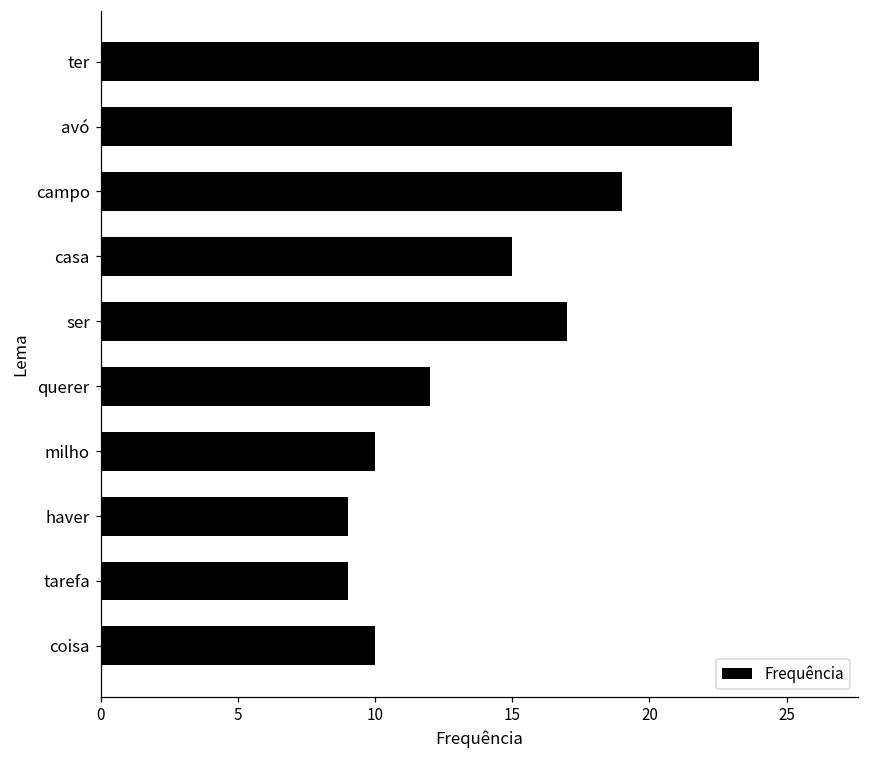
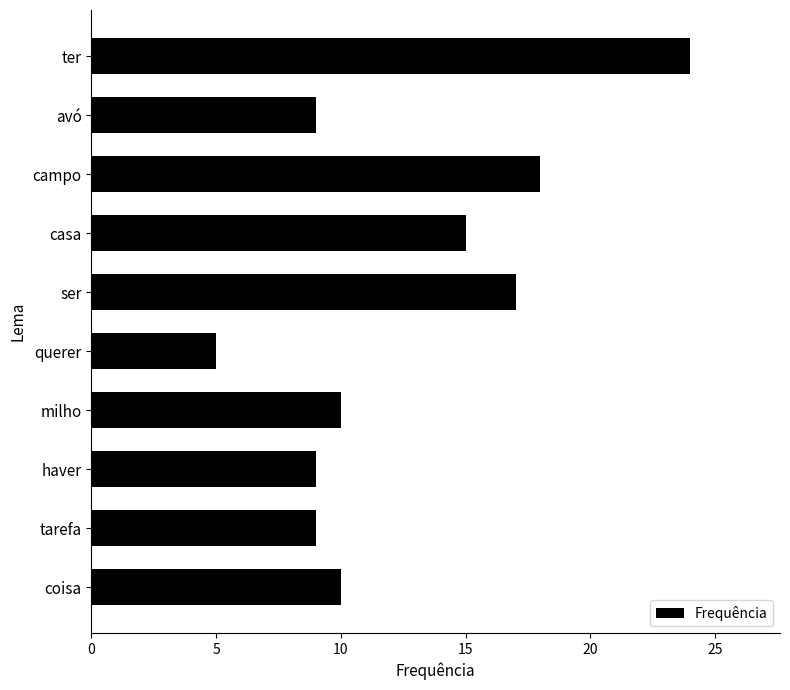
  {
    "ter": 24,
-   "avó": 23,
-   "campo": 19,
+   "avó": 9,
+   "campo": 18,
    "casa": 15,
    "ser": 17,
-   "querer": 12,
+   "querer": 5,
    "milho": 10,
    "haver": 9,
    "tarefa": 9,
    "coisa": 10
  }
